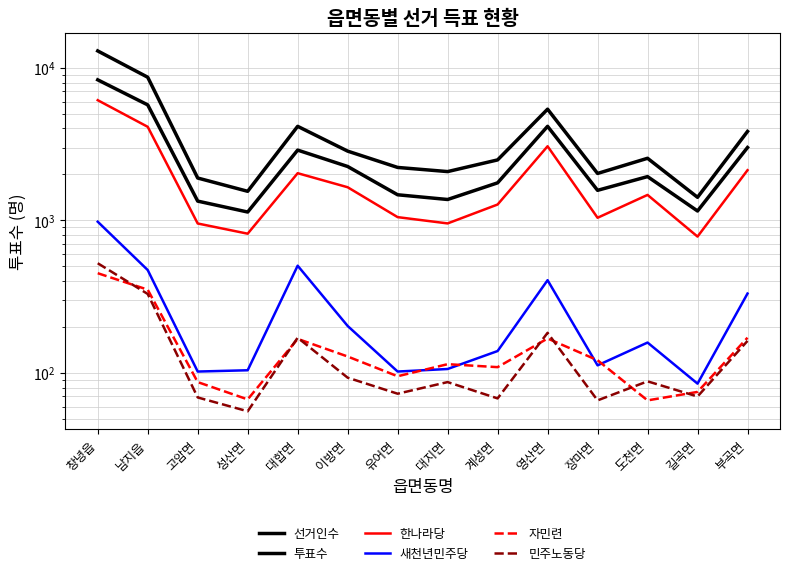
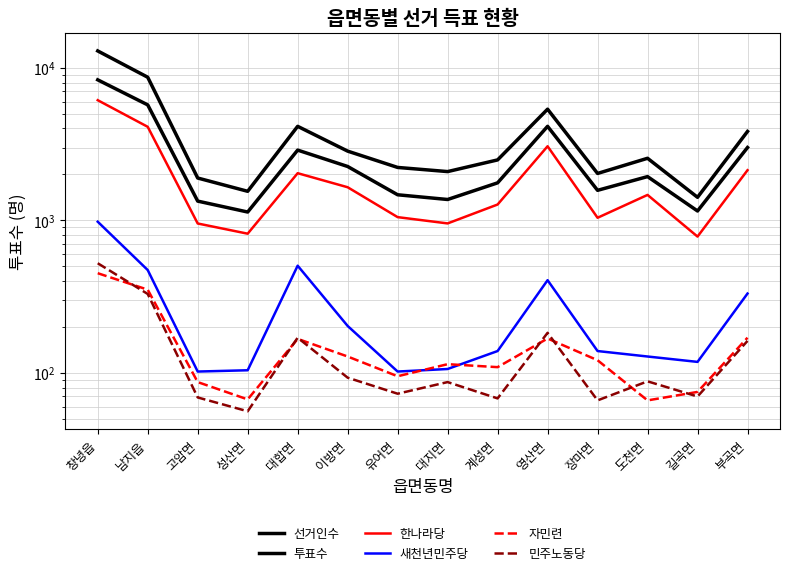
  {
    "새천년민주당": {
      "창녕읍": 1000,
      "남지읍": 470,
      "고암면": 100,
      "성산면": 100,
      "대합면": 500,
      "이방면": 200,
      "유어면": 100,
      "대지면": 110,
      "계성면": 140,
      "영산면": 410,
-     "장마면": 110,
-     "도천면": 160,
-     "길곡면": 90,
+     "장마면": 140,
+     "도천면": 130,
+     "길곡면": 120,
      "부곡면": 330
    },
    "민주노동당": {
      "창녕읍": 520,
      "남지읍": 330,
      "고암면": 70,
      "성산면": 56,
      "이방면": 90,
      "유어면": 70,
      "대지면": 90,
      "계성면": 70,
      "영산면": 180,
      "장마면": 66,
      "도천면": 90,
      "길곡면": 70,
      "부곡면": 160
    }
  }
